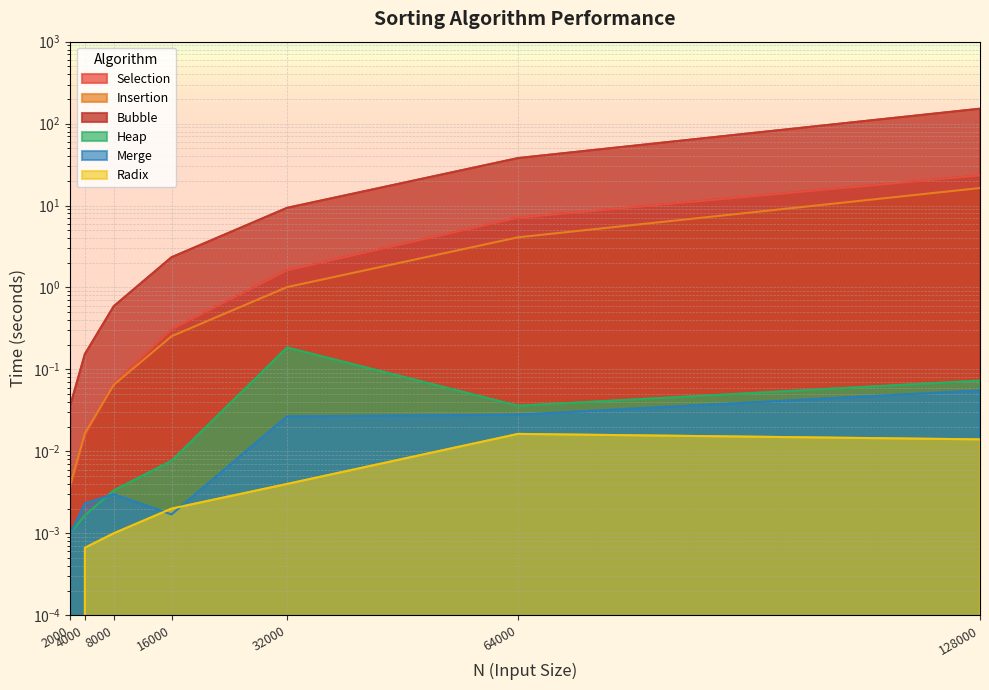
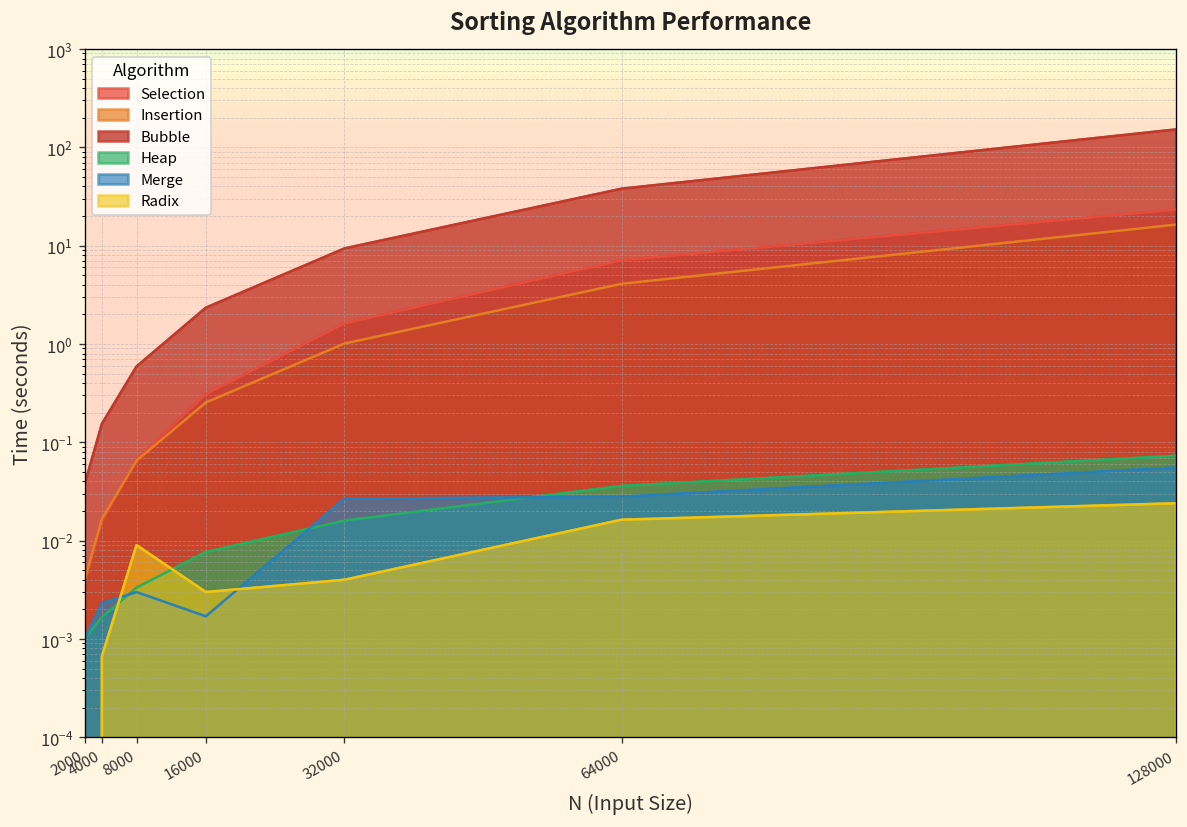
  {
    "Heap": {
      "4000": 0.0017,
      "8000": 0.0033,
      "16000": 0.008,
-     "32000": 0.19,
+     "32000": 0.016,
      "64000": 0.04,
      "128000": 0.07
    },
    "Merge": {
      "4000": 0.0023,
      "8000": 0.003,
      "16000": 0.0017,
      "32000": 0.027,
      "64000": 0.028,
      "128000": 0.06
    },
    "Radix": {
      "4000": 0.0007,
-     "8000": 0.001,
-     "16000": 0.002,
+     "8000": 0.009,
+     "16000": 0.003,
      "32000": 0.004,
      "64000": 0.016,
-     "128000": 0.014
+     "128000": 0.024
    }
  }
